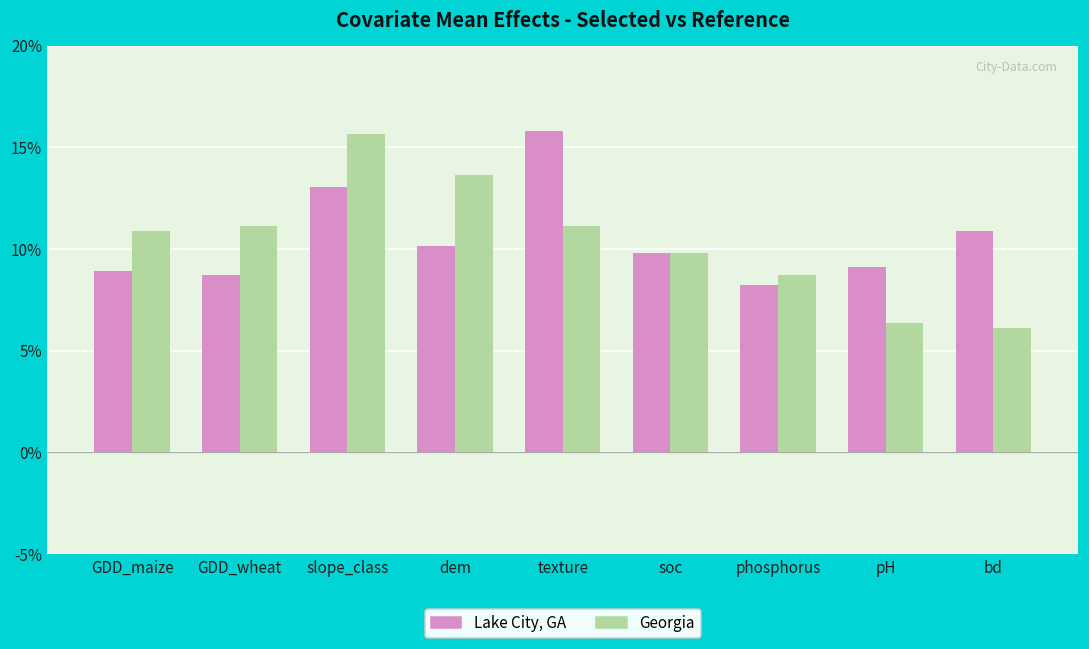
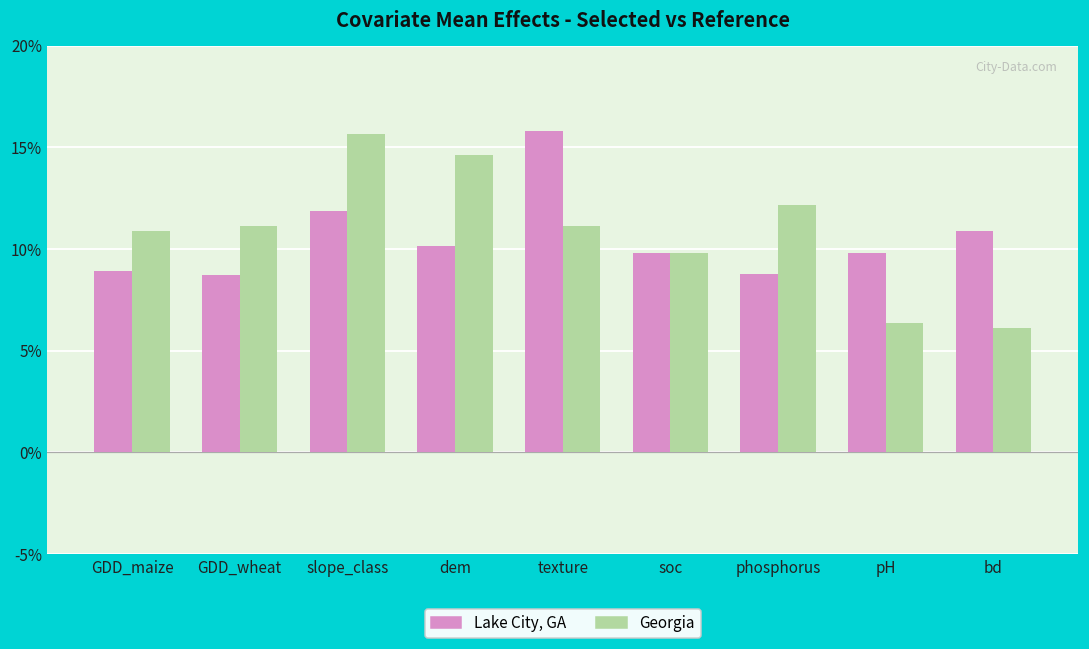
  {
    "Lake City, GA": {
      "GDD_maize": "8.9%",
      "GDD_wheat": "8.7%",
-     "slope_class": "13.0%",
+     "slope_class": "11.9%",
      "dem": "10.2%",
      "texture": "15.8%",
      "soc": "9.8%",
-     "phosphorus": "8.2%",
-     "pH": "9.1%",
+     "phosphorus": "8.8%",
+     "pH": "9.8%",
      "bd": "10.9%"
    },
    "Georgia": {
      "GDD_maize": "10.9%",
      "GDD_wheat": "11.1%",
      "slope_class": "15.7%",
-     "dem": "13.7%",
+     "dem": "14.6%",
      "texture": "11.1%",
      "soc": "9.8%",
-     "phosphorus": "8.7%",
+     "phosphorus": "12.2%",
      "pH": "6.4%",
      "bd": "6.1%"
    }
  }
